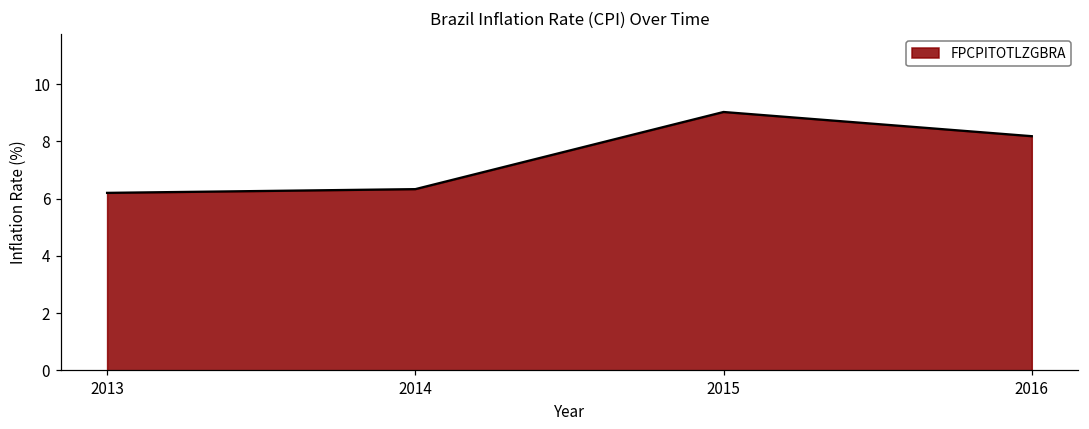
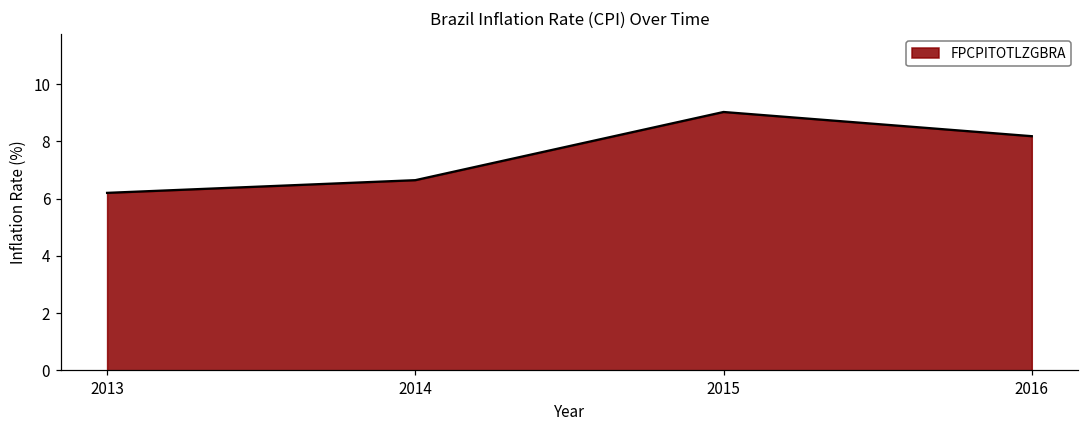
  {
    "2013": 6.2,
-   "2014": 6.3,
+   "2014": 6.6,
    "2015": 9.0,
    "2016": 8.2
  }
